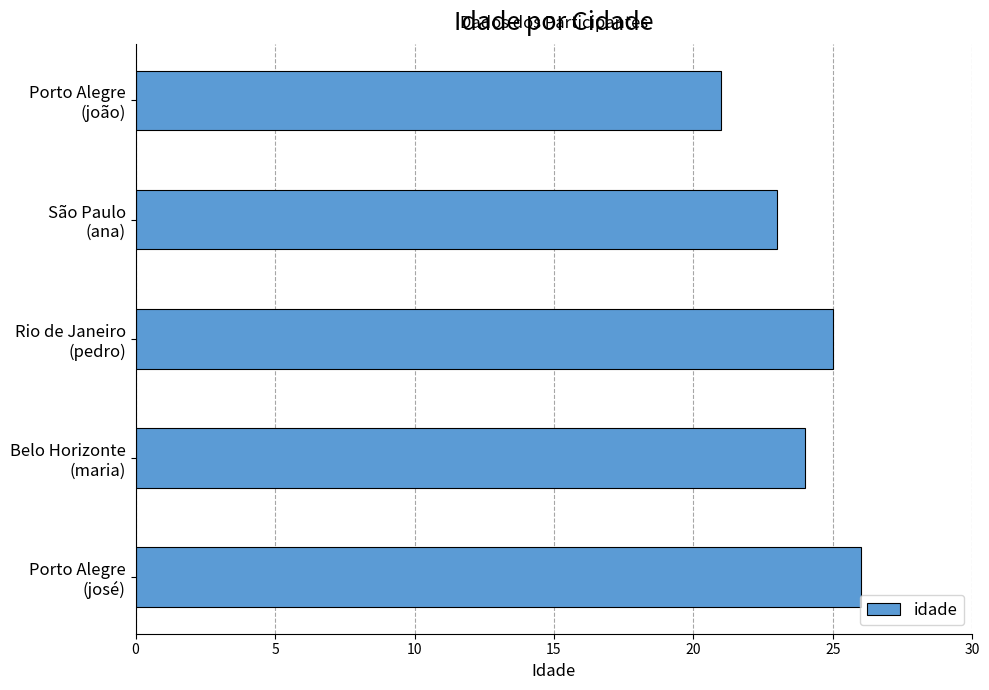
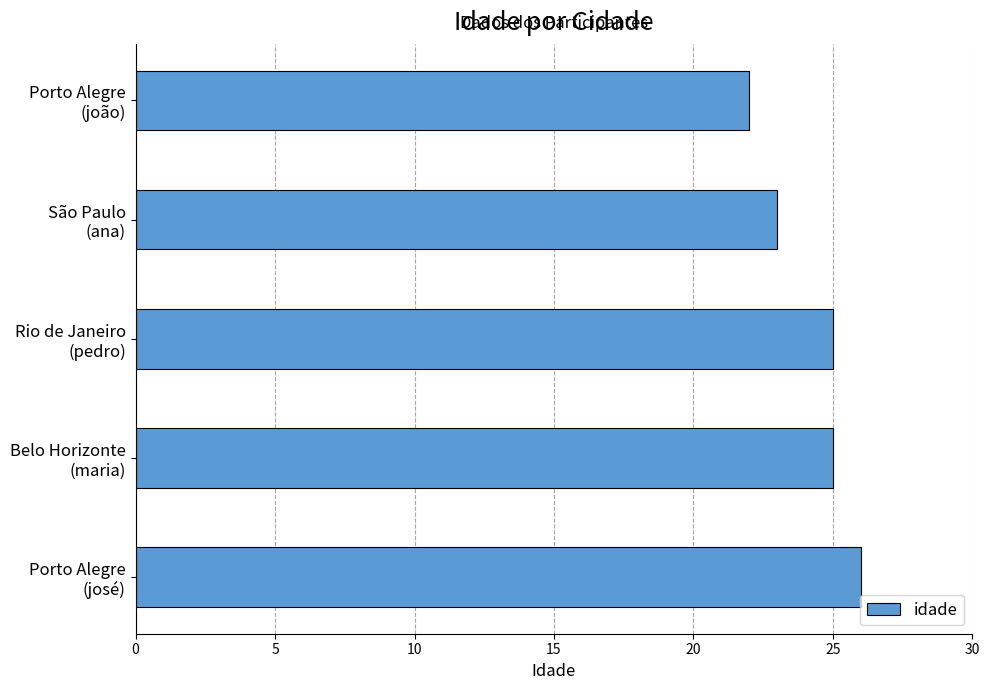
  {
-   "Porto Alegre (joão)": 21,
+   "Porto Alegre (joão)": 22,
    "São Paulo (ana)": 23,
    "Rio de Janeiro (pedro)": 25,
-   "Belo Horizonte (maria)": 24,
+   "Belo Horizonte (maria)": 25,
    "Porto Alegre (josé)": 26
  }
